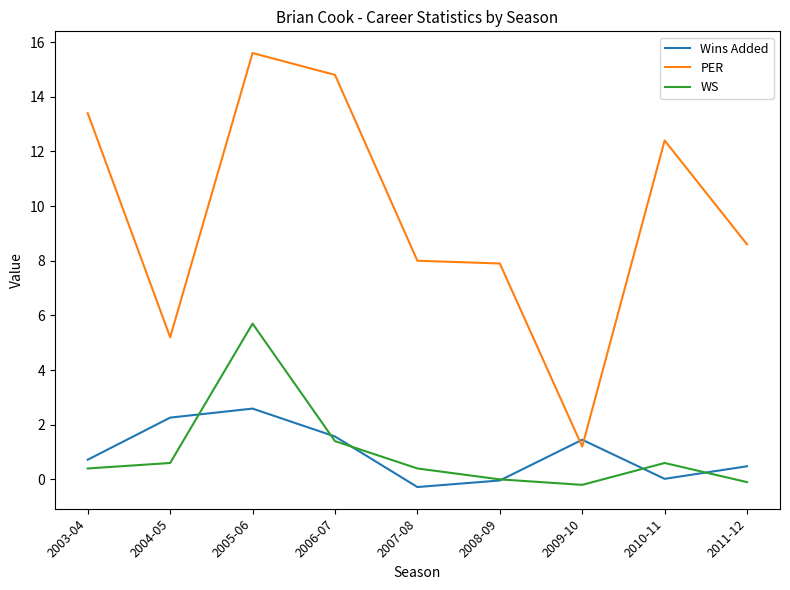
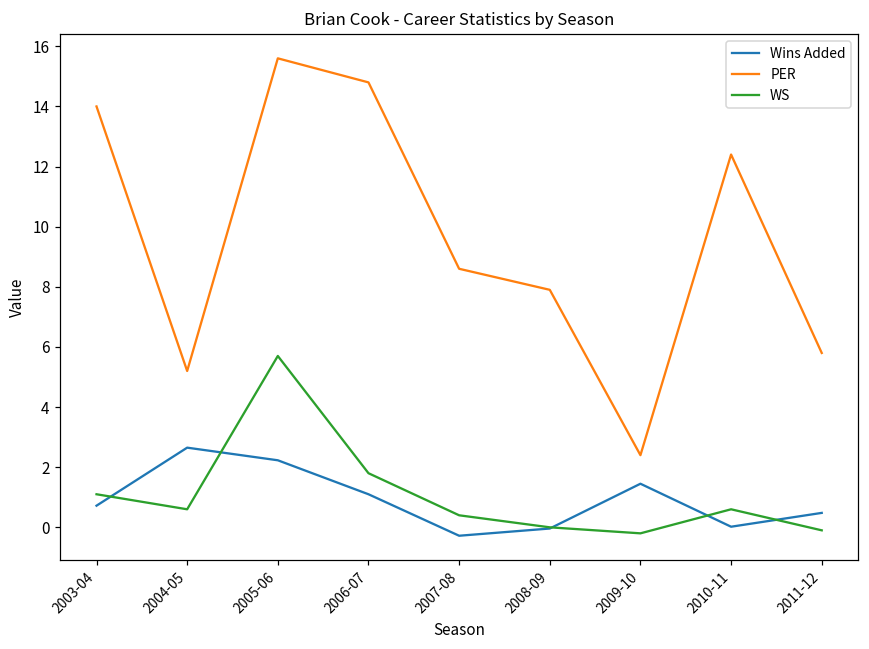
  {
    "Wins Added": {
      "2003-04": 0.7,
-     "2004-05": 2.3,
-     "2005-06": 2.6,
-     "2006-07": 1.6,
+     "2004-05": 2.7,
+     "2005-06": 2.2,
+     "2006-07": 1.1,
      "2007-08": -0.3,
      "2009-10": 1.5,
      "2010-11": 0.0,
      "2011-12": 0.5
    },
    "PER": {
-     "2003-04": 13.4,
+     "2003-04": 14.0,
      "2004-05": 5.2,
      "2005-06": 15.6,
      "2006-07": 14.8,
-     "2007-08": 8.0,
+     "2007-08": 8.6,
      "2008-09": 7.9,
-     "2009-10": 1.2,
+     "2009-10": 2.4,
      "2010-11": 12.4,
-     "2011-12": 8.6
+     "2011-12": 5.8
    },
    "WS": {
-     "2003-04": 0.4,
+     "2003-04": 1.1,
      "2004-05": 0.6,
      "2005-06": 5.7,
-     "2006-07": 1.4,
+     "2006-07": 1.8,
      "2007-08": 0.4,
      "2009-10": -0.2,
      "2010-11": 0.6,
      "2011-12": -0.1
    }
  }
